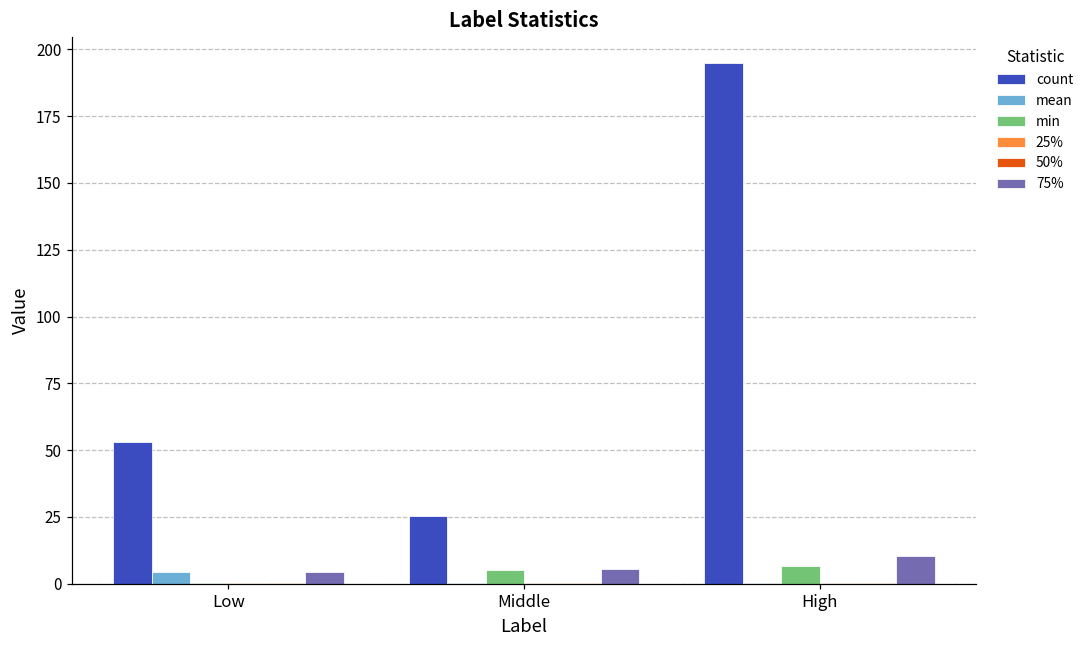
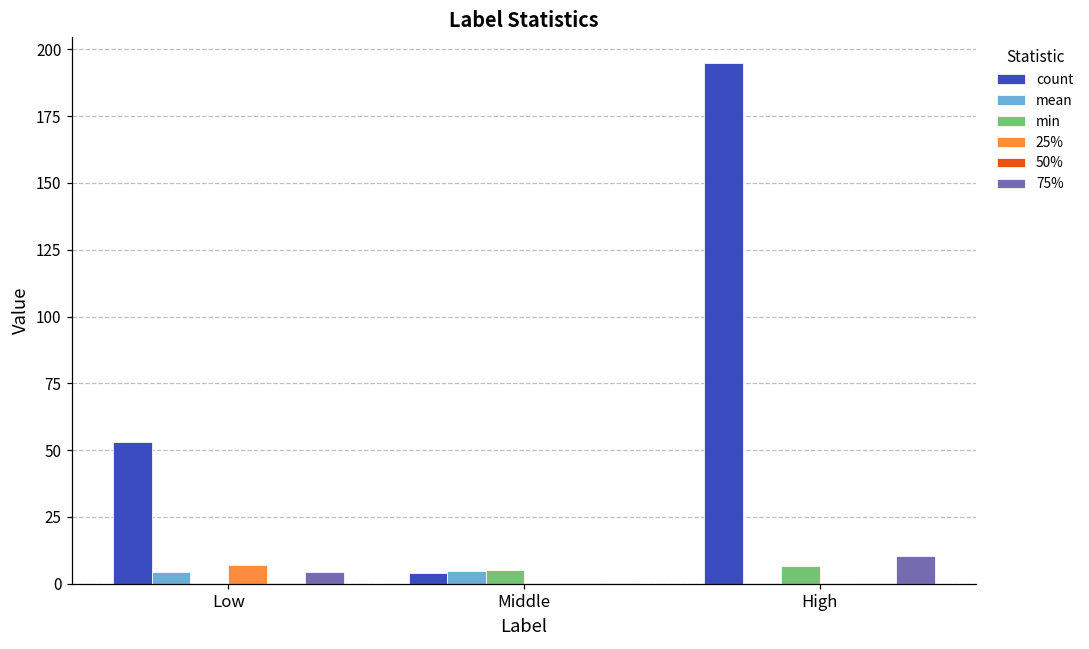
  {
    "count": {
      "Low": 53,
-     "Middle": 25,
+     "Middle": 4,
      "High": 195
    },
    "mean": {
      "Low": 5,
-     "Middle": 0
+     "Middle": 5
    },
    "min": {
      "Middle": 5,
      "High": 7
    },
    "25%": {
-     "Low": 0
+     "Low": 7
    },
    "75%": {
      "Low": 4,
-     "Middle": 5,
+     "Middle": 0,
      "High": 10
    }
  }
